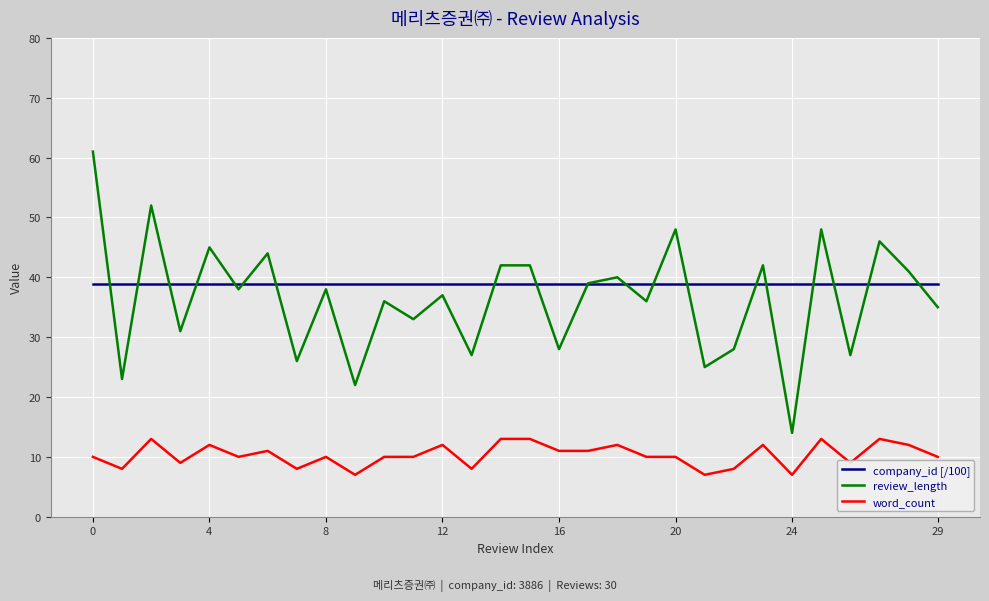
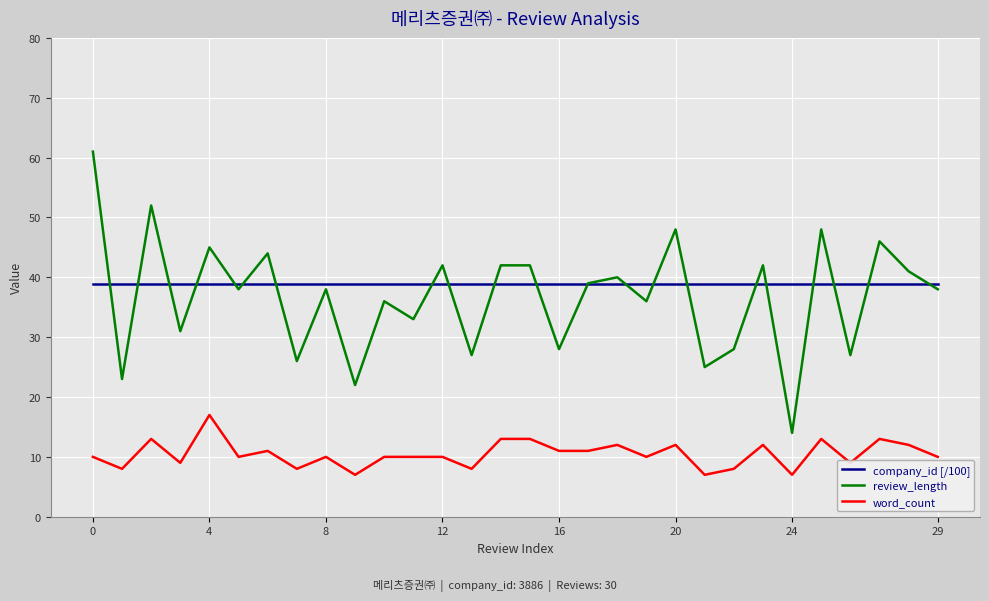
  {
    "company_id [/100]": {
      "0": 39,
      "4": 39,
      "8": 39,
      "12": 39,
      "16": 39,
      "20": 39,
      "24": 39,
      "29": 39
    },
    "review_length": {
      "0": 61,
      "4": 45,
      "8": 38,
-     "12": 37,
+     "12": 42,
      "16": 28,
      "20": 48,
      "24": 14,
-     "29": 35
+     "29": 38
    },
    "word_count": {
      "0": 10,
-     "4": 12,
+     "4": 17,
      "8": 10,
-     "12": 12,
+     "12": 10,
      "16": 11,
-     "20": 10,
+     "20": 12,
      "24": 7,
      "29": 10
    }
  }
